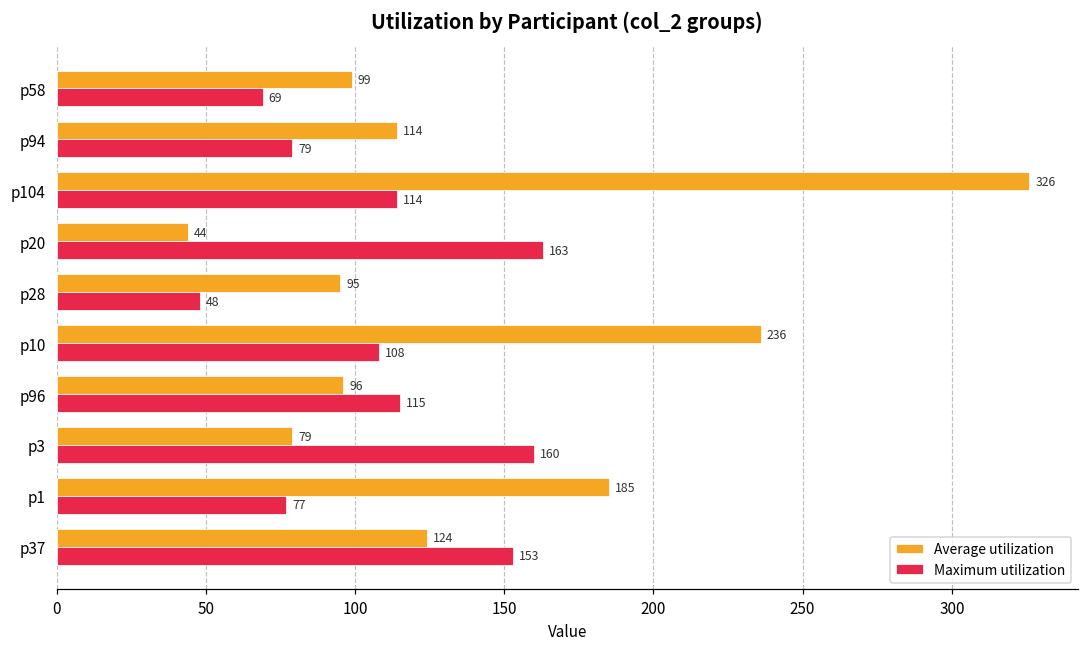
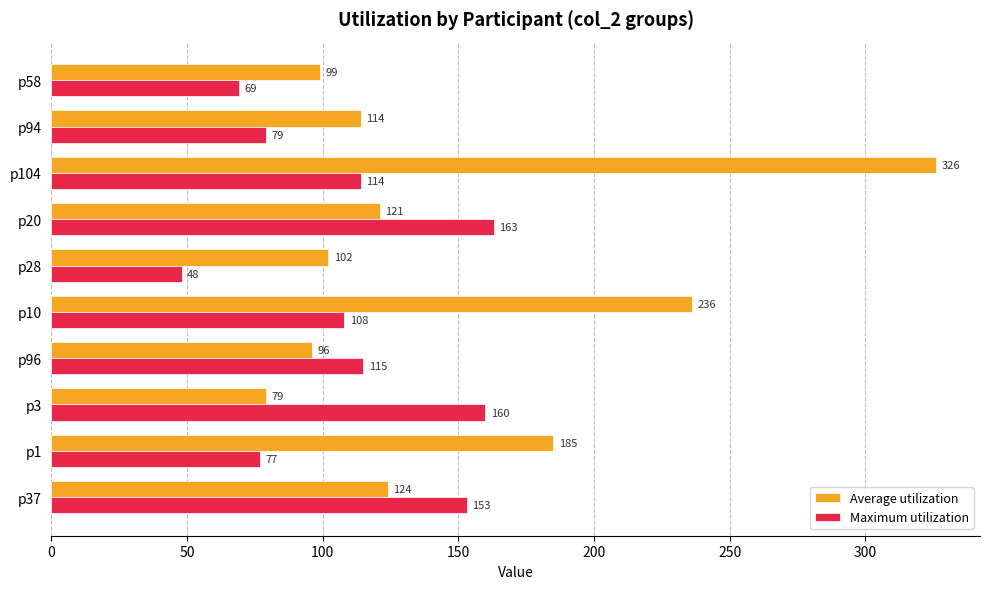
  {
    "Average utilization": {
      "p58": 99,
      "p94": 114,
      "p104": 326,
-     "p20": 44,
-     "p28": 95,
+     "p20": 121,
+     "p28": 102,
      "p10": 236,
      "p96": 96,
      "p3": 79,
      "p1": 185,
      "p37": 124
    },
    "Maximum utilization": {
      "p58": 69,
      "p94": 79,
      "p104": 114,
      "p20": 163,
      "p28": 48,
      "p10": 108,
      "p96": 115,
      "p3": 160,
      "p1": 77,
      "p37": 153
    }
  }
